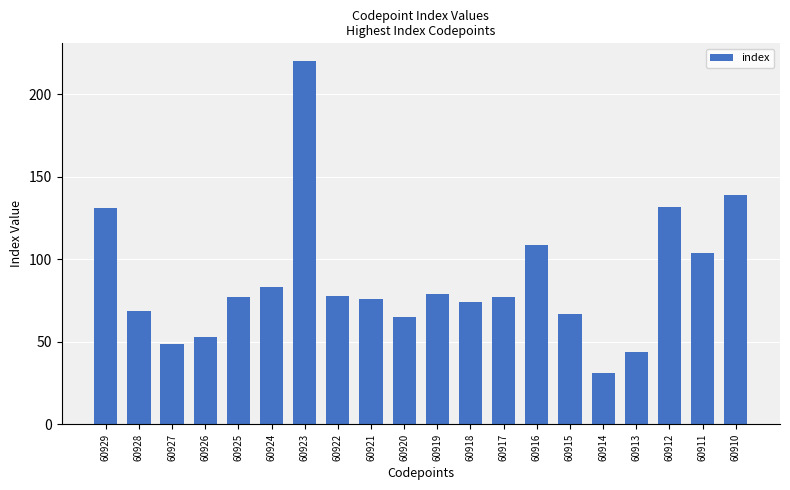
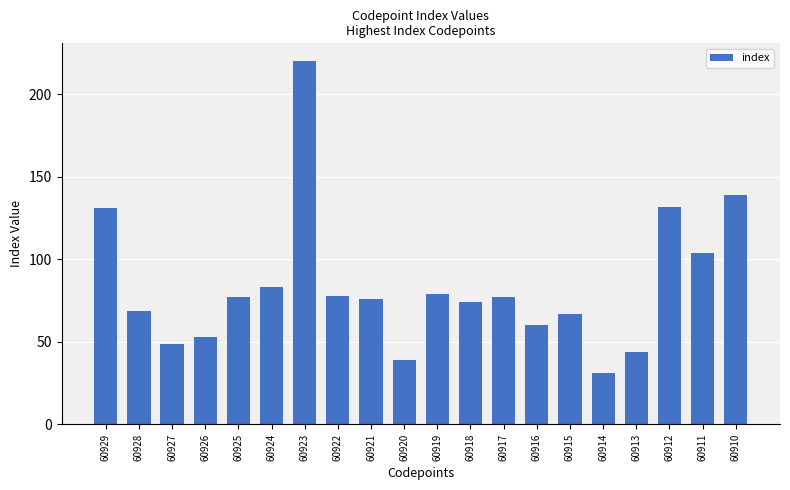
  {
    "60929": 131,
    "60928": 69,
    "60927": 49,
    "60926": 53,
    "60925": 77,
    "60924": 83,
    "60923": 220,
    "60922": 78,
    "60921": 76,
-   "60920": 65,
+   "60920": 39,
    "60919": 79,
    "60918": 74,
    "60917": 77,
-   "60916": 109,
+   "60916": 60,
    "60915": 67,
    "60914": 31,
    "60913": 44,
    "60912": 132,
    "60911": 104,
    "60910": 139
  }
